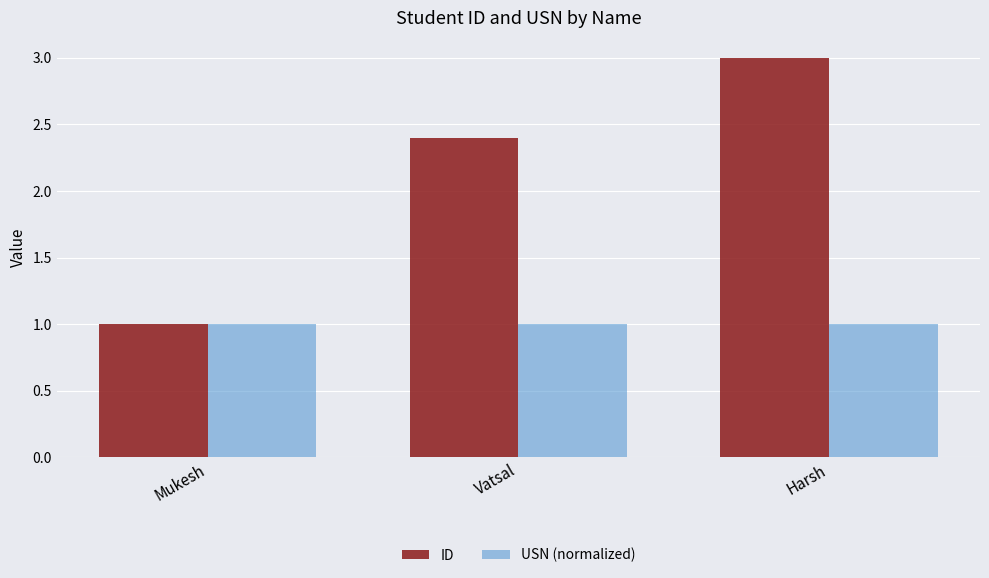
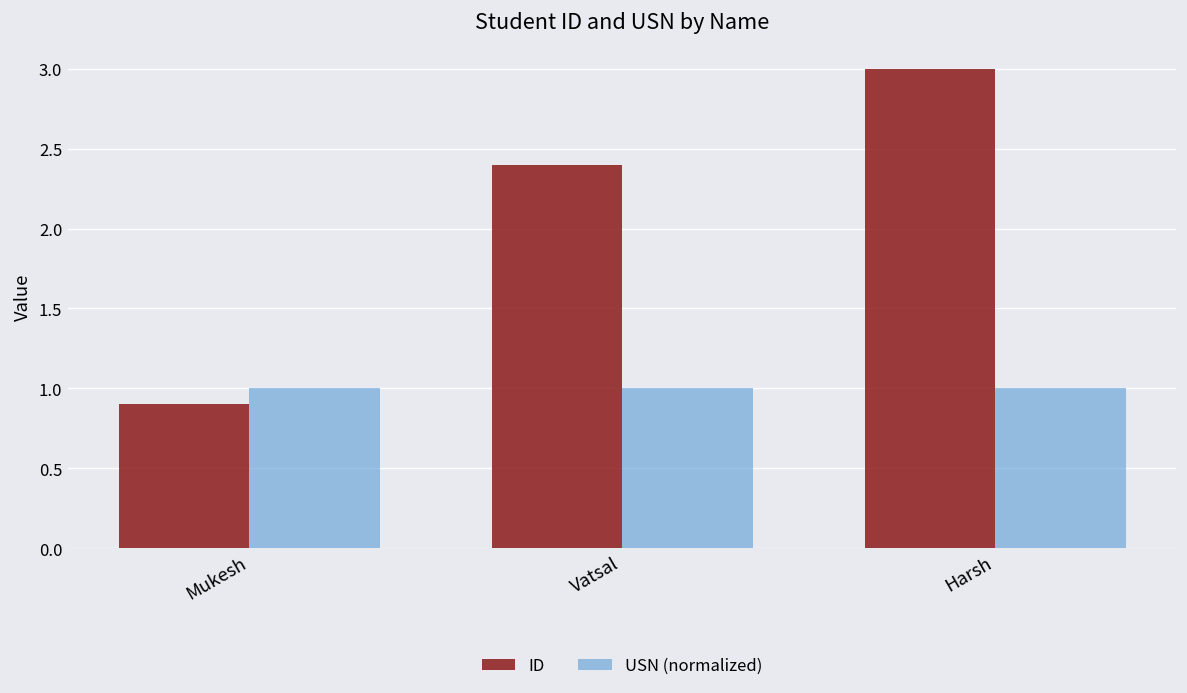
  {
    "ID": {
-     "Mukesh": 1.0,
+     "Mukesh": 0.9,
      "Vatsal": 2.4,
      "Harsh": 3.0
    },
    "USN (normalized)": {
      "Mukesh": 1.0,
      "Vatsal": 1.0,
      "Harsh": 1.0
    }
  }
